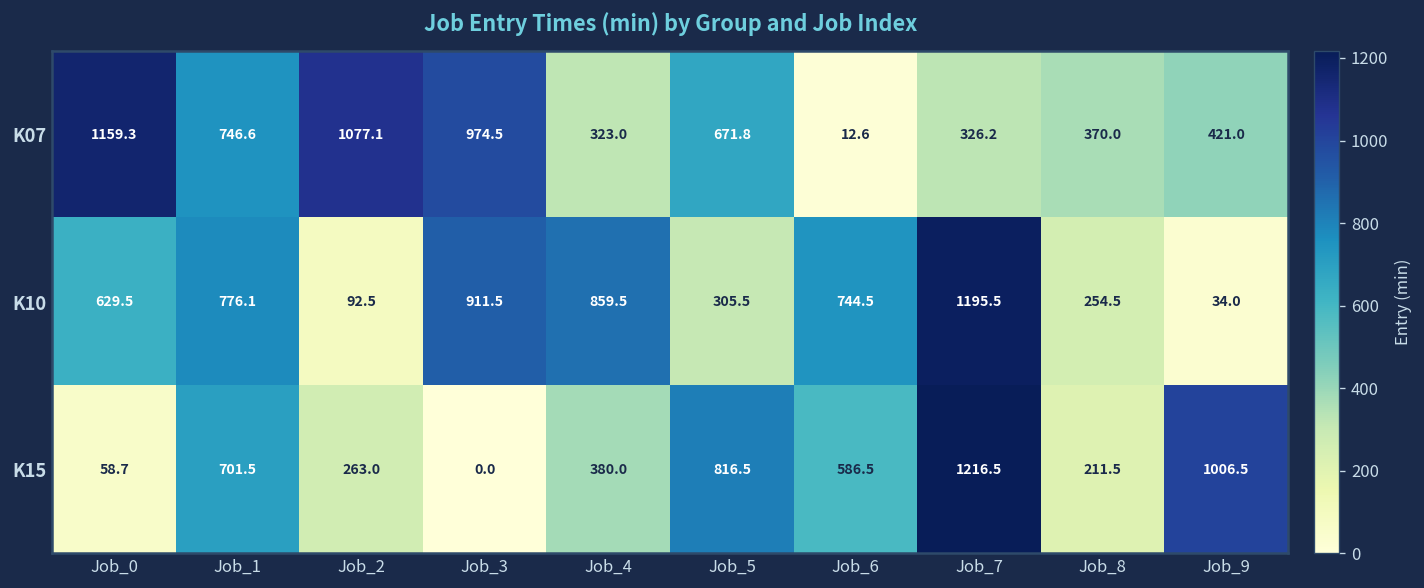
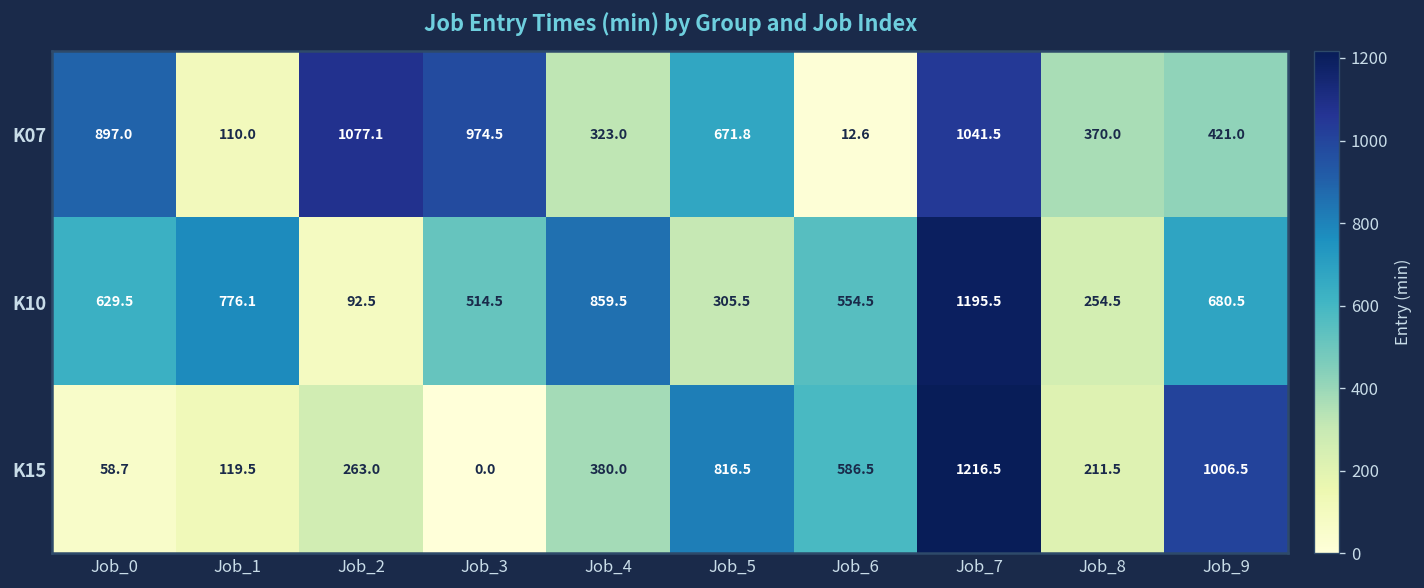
  {
    "K07": {
-     "Job_0": 1159.3,
-     "Job_1": 746.6,
+     "Job_0": 897.0,
+     "Job_1": 110.0,
      "Job_2": 1077.1,
      "Job_3": 974.5,
      "Job_4": 323.0,
      "Job_5": 671.8,
      "Job_6": 12.6,
-     "Job_7": 326.2,
+     "Job_7": 1041.5,
      "Job_8": 370.0,
      "Job_9": 421.0
    },
    "K10": {
      "Job_0": 629.5,
      "Job_1": 776.1,
      "Job_2": 92.5,
-     "Job_3": 911.5,
+     "Job_3": 514.5,
      "Job_4": 859.5,
      "Job_5": 305.5,
-     "Job_6": 744.5,
+     "Job_6": 554.5,
      "Job_7": 1195.5,
      "Job_8": 254.5,
-     "Job_9": 34.0
+     "Job_9": 680.5
    },
    "K15": {
      "Job_0": 58.7,
-     "Job_1": 701.5,
+     "Job_1": 119.5,
      "Job_2": 263.0,
      "Job_3": 0.0,
      "Job_4": 380.0,
      "Job_5": 816.5,
      "Job_6": 586.5,
      "Job_7": 1216.5,
      "Job_8": 211.5,
      "Job_9": 1006.5
    }
  }
